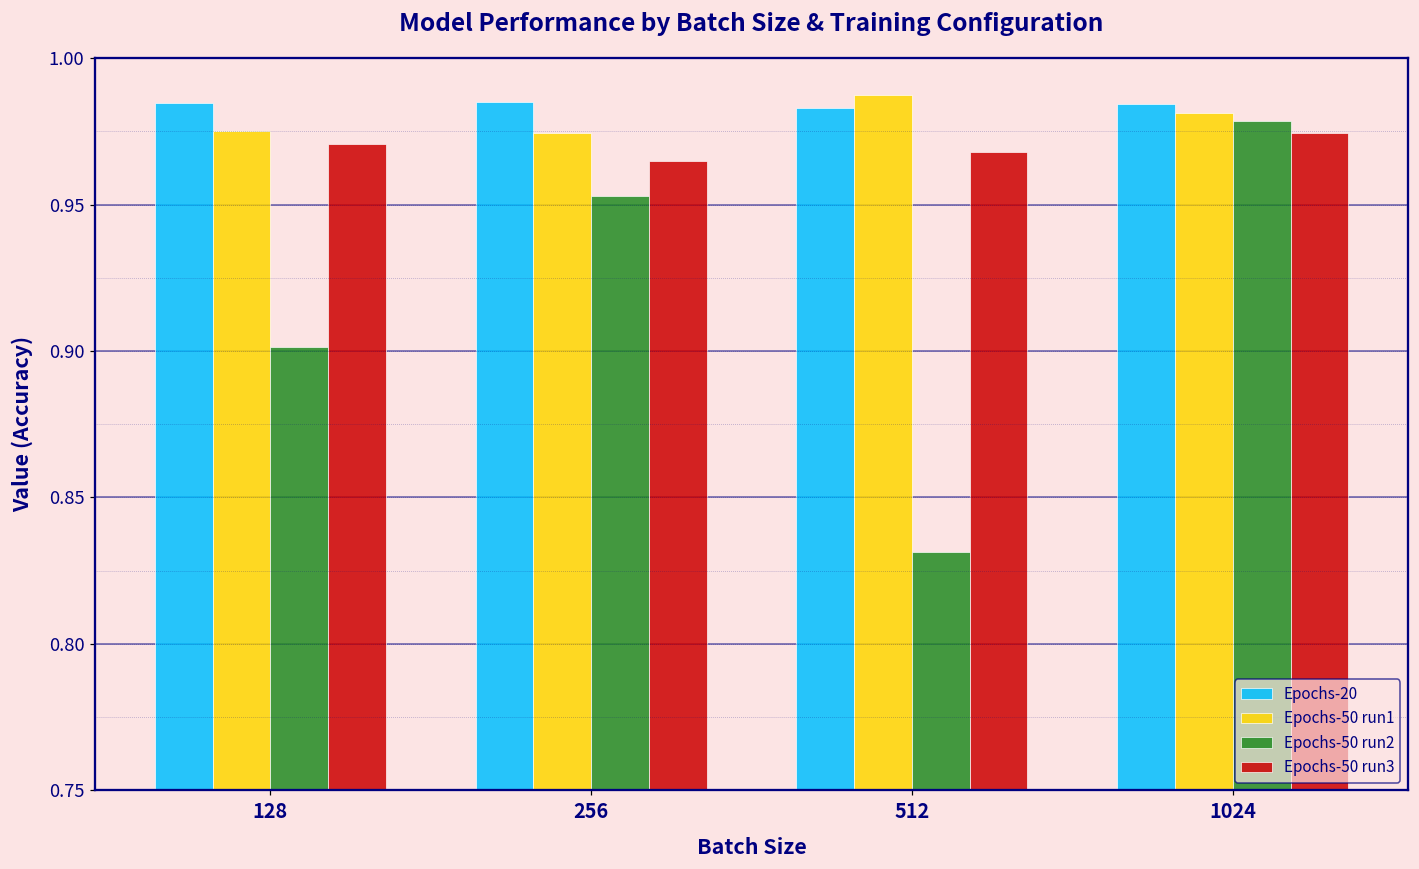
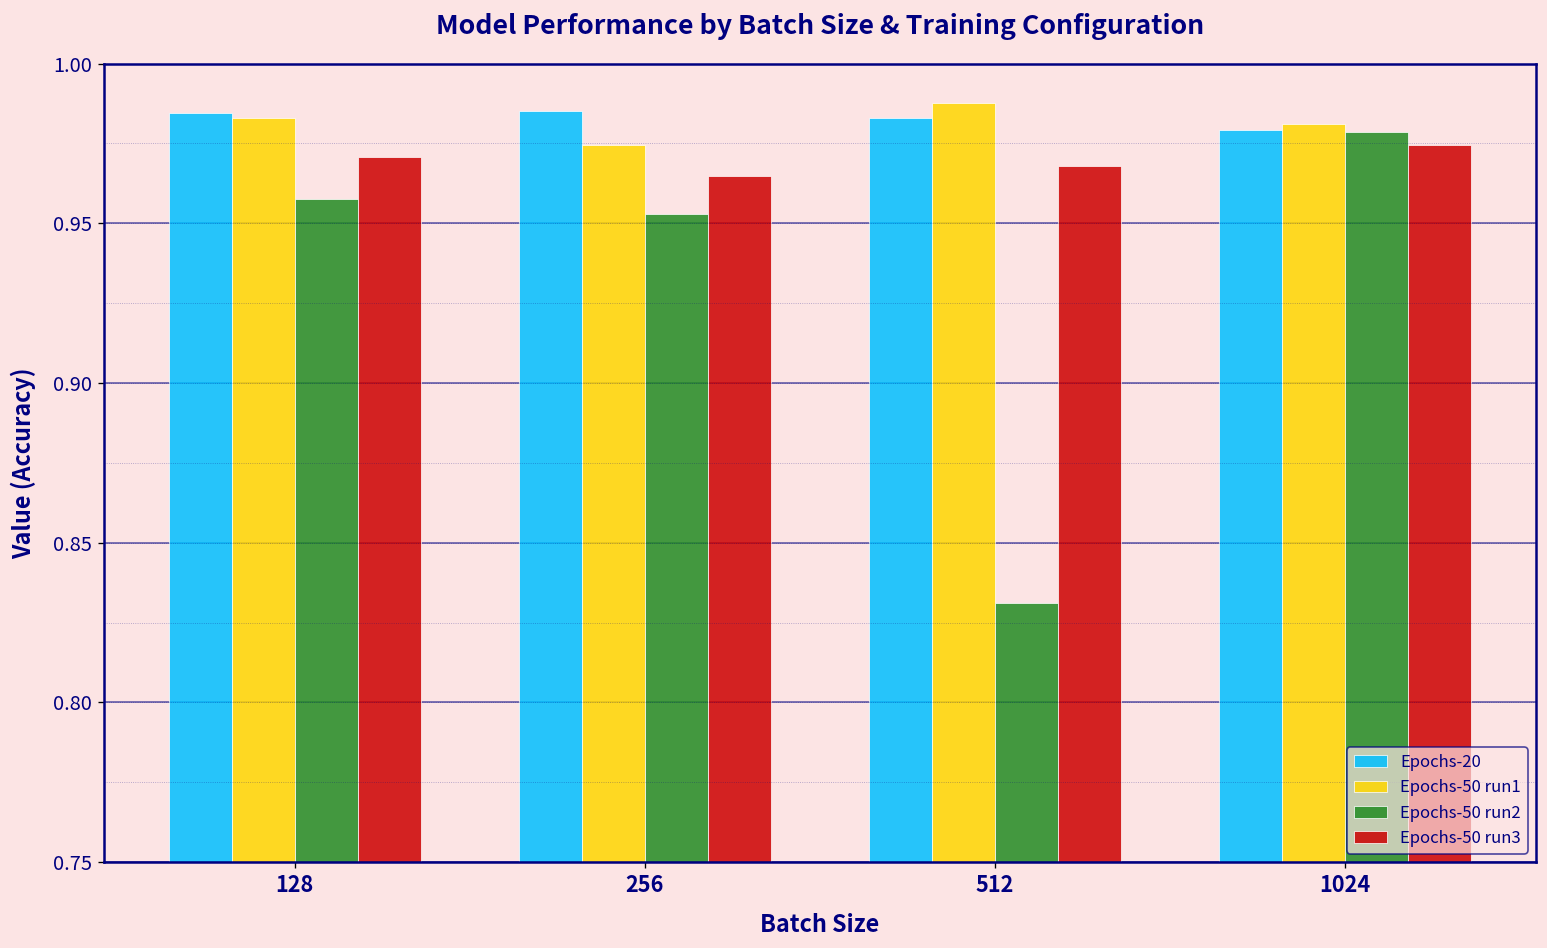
  {
    "Epochs-20": {
      "128": 0.985,
      "256": 0.985,
      "512": 0.983,
-     "1024": 0.984
+     "1024": 0.979
    },
    "Epochs-50 run1": {
-     "128": 0.975,
+     "128": 0.983,
      "256": 0.974,
      "512": 0.988,
      "1024": 0.981
    },
    "Epochs-50 run2": {
-     "128": 0.901,
+     "128": 0.958,
      "256": 0.953,
      "512": 0.831,
      "1024": 0.979
    },
    "Epochs-50 run3": {
      "128": 0.971,
      "256": 0.965,
      "512": 0.968,
      "1024": 0.975
    }
  }
